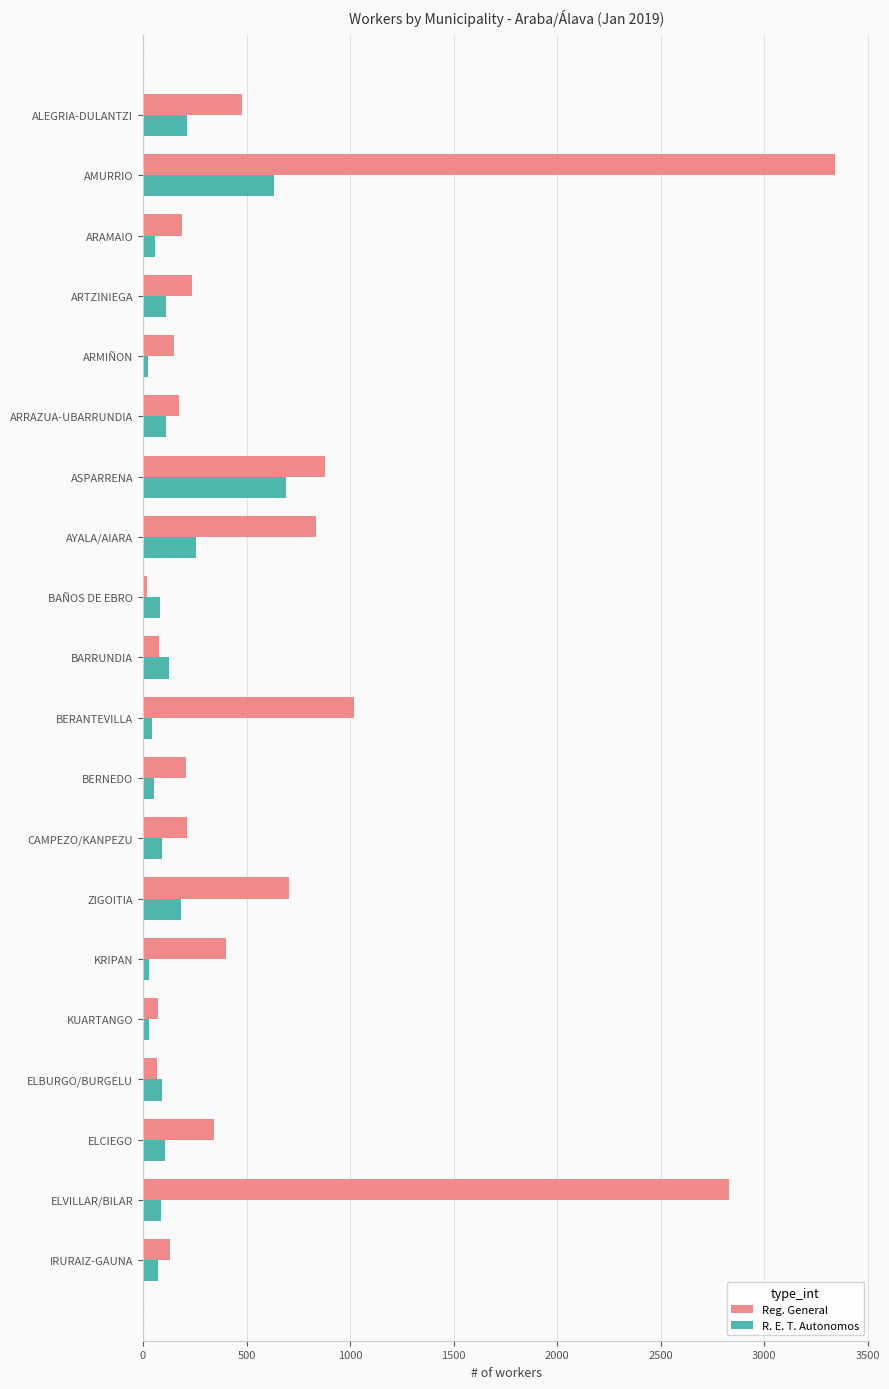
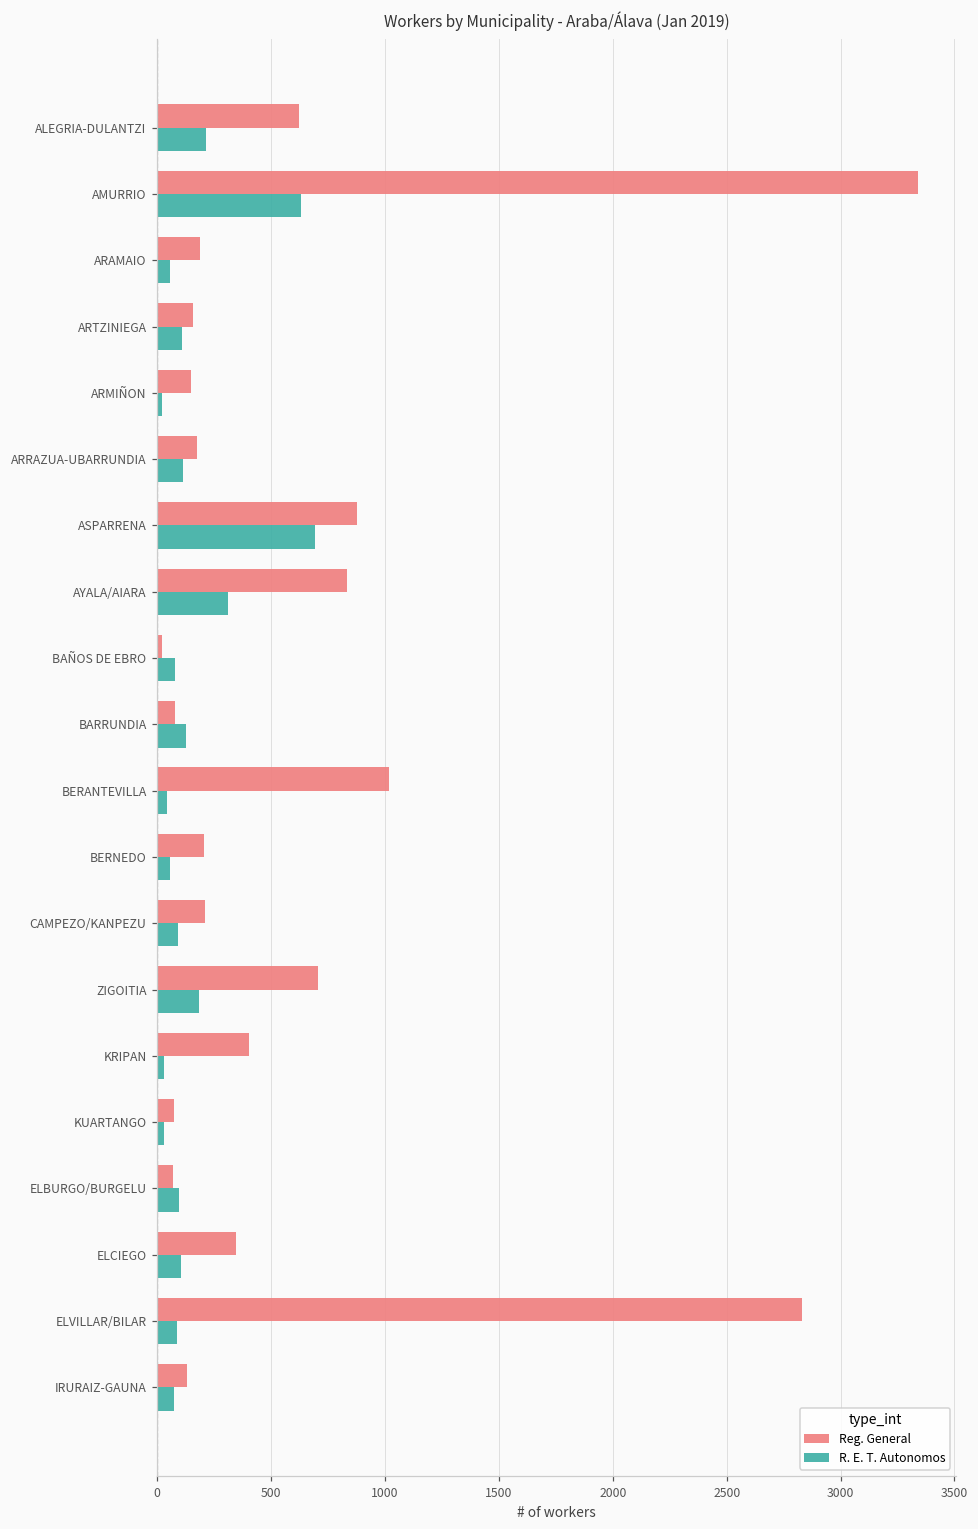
  {
    "Reg. General": {
-     "ALEGRIA-DULANTZI": 480,
+     "ALEGRIA-DULANTZI": 620,
      "AMURRIO": 3340,
      "ARAMAIO": 190,
-     "ARTZINIEGA": 240,
+     "ARTZINIEGA": 160,
      "ARMIÑON": 150,
      "ARRAZUA-UBARRUNDIA": 180,
      "ASPARRENA": 880,
      "AYALA/AIARA": 830,
      "BAÑOS DE EBRO": 20,
      "BARRUNDIA": 80,
      "BERANTEVILLA": 1020,
      "BERNEDO": 210,
      "CAMPEZO/KANPEZU": 210,
      "ZIGOITIA": 710,
      "KRIPAN": 400,
      "KUARTANGO": 70,
      "ELBURGO/BURGELU": 70,
      "ELCIEGO": 340,
      "ELVILLAR/BILAR": 2830,
      "IRURAIZ-GAUNA": 130
    },
    "R. E. T. Autonomos": {
      "ALEGRIA-DULANTZI": 210,
      "AMURRIO": 630,
      "ARAMAIO": 60,
      "ARTZINIEGA": 110,
      "ARMIÑON": 20,
      "ARRAZUA-UBARRUNDIA": 110,
      "ASPARRENA": 690,
-     "AYALA/AIARA": 250,
+     "AYALA/AIARA": 310,
      "BAÑOS DE EBRO": 80,
      "BARRUNDIA": 120,
      "BERANTEVILLA": 40,
      "BERNEDO": 50,
      "CAMPEZO/KANPEZU": 90,
      "ZIGOITIA": 190,
      "KRIPAN": 30,
      "KUARTANGO": 30,
      "ELBURGO/BURGELU": 90,
      "ELCIEGO": 100,
      "ELVILLAR/BILAR": 90,
      "IRURAIZ-GAUNA": 70
    }
  }
